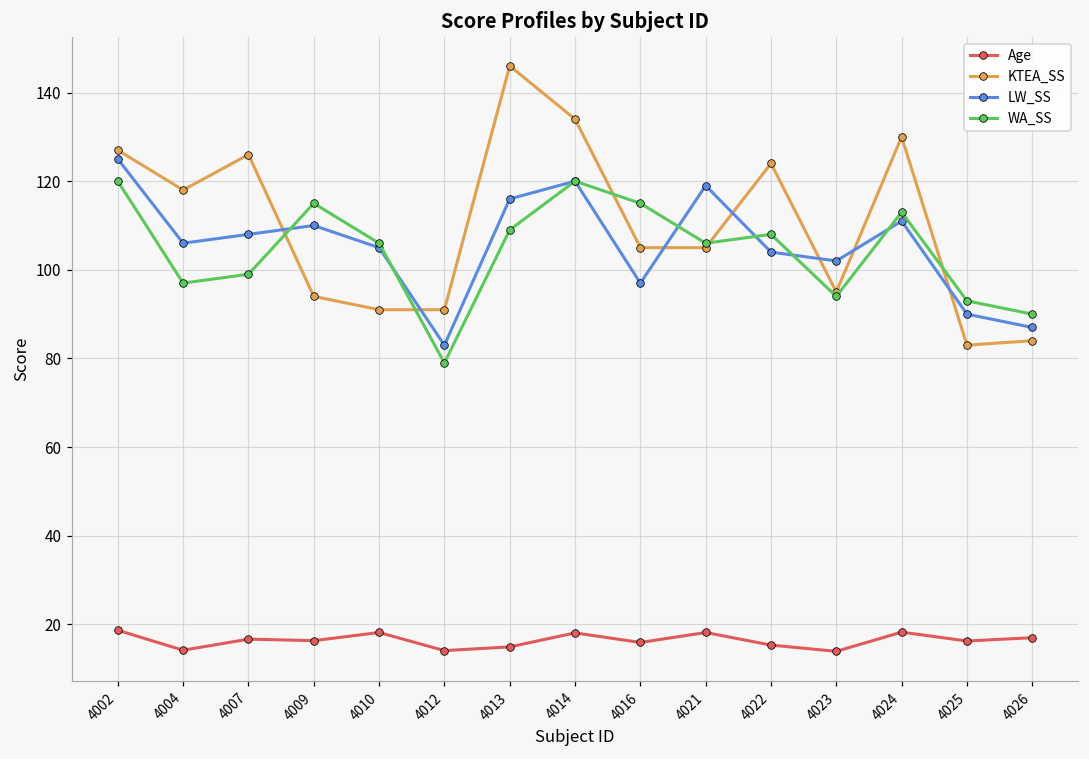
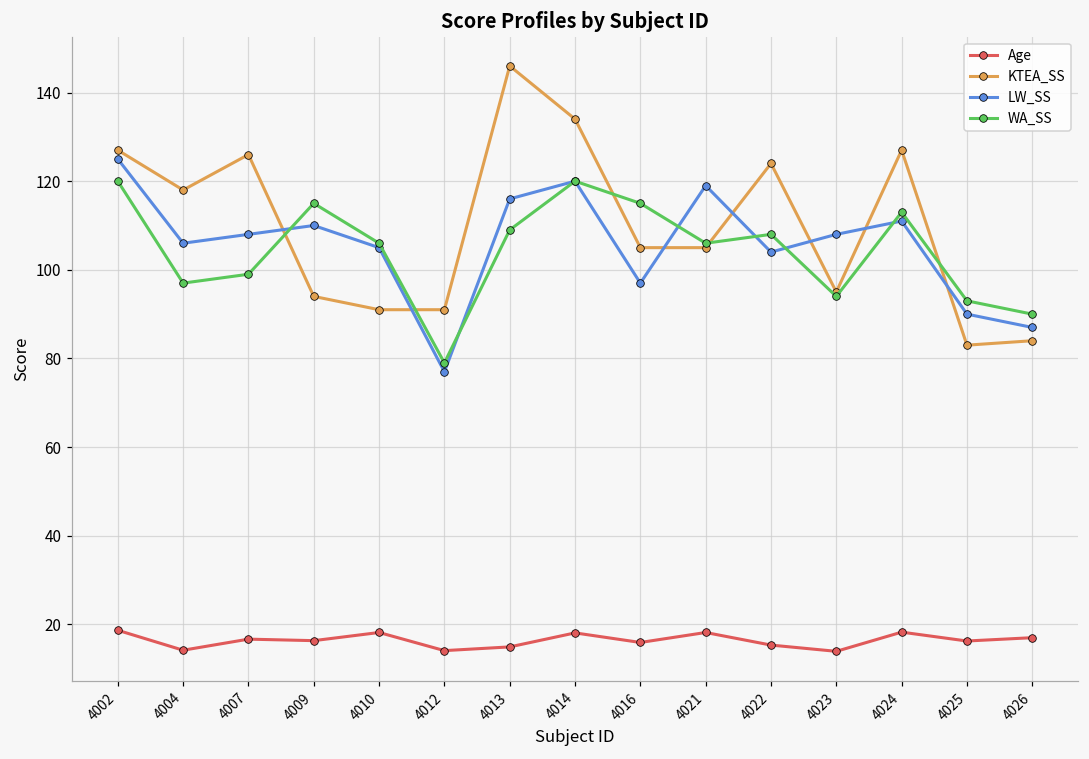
  {
    "Age": {
      "4002": 19,
      "4004": 14,
      "4007": 17,
      "4009": 16,
      "4010": 18,
      "4012": 14,
      "4013": 15,
      "4014": 18,
      "4016": 16,
      "4021": 18,
      "4022": 15,
      "4023": 14,
      "4024": 18,
      "4025": 16,
      "4026": 17
    },
    "KTEA_SS": {
      "4002": 127,
      "4004": 118,
      "4007": 126,
      "4009": 94,
      "4010": 91,
      "4012": 91,
      "4013": 146,
      "4014": 134,
      "4016": 105,
      "4021": 105,
      "4022": 124,
      "4023": 95,
-     "4024": 130,
+     "4024": 127,
      "4025": 83,
      "4026": 84
    },
    "LW_SS": {
      "4002": 125,
      "4004": 106,
      "4007": 108,
      "4009": 110,
      "4010": 105,
-     "4012": 83,
+     "4012": 77,
      "4013": 116,
      "4016": 97,
      "4021": 119,
      "4022": 104,
-     "4023": 102,
+     "4023": 108,
      "4024": 111,
      "4025": 90,
      "4026": 87
    },
    "WA_SS": {
      "4002": 120,
      "4004": 97,
      "4007": 99,
      "4009": 115,
      "4010": 106,
      "4012": 79,
      "4013": 109,
      "4016": 115,
      "4021": 106,
      "4022": 108,
      "4023": 94,
      "4024": 113,
      "4025": 93,
      "4026": 90
    }
  }
